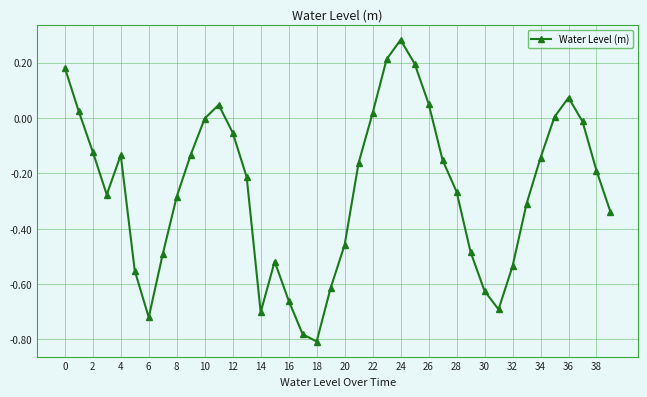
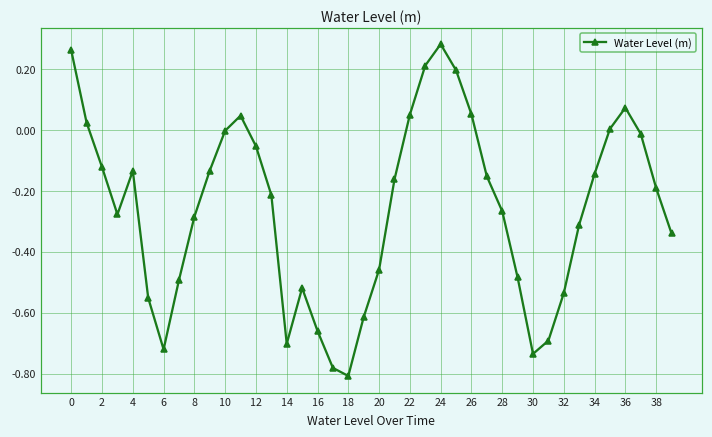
  {
-   "0": 0.18,
+   "0": 0.26,
    "2": -0.12,
    "4": -0.13,
    "6": -0.72,
    "8": -0.28,
    "10": 0.00,
    "12": -0.05,
    "14": -0.70,
    "16": -0.66,
    "18": -0.81,
    "20": -0.46,
-   "22": 0.02,
+   "22": 0.05,
    "24": 0.28,
    "26": 0.05,
    "28": -0.27,
-   "30": -0.62,
+   "30": -0.73,
    "32": -0.54,
    "34": -0.14,
    "36": 0.07,
    "38": -0.19
  }
